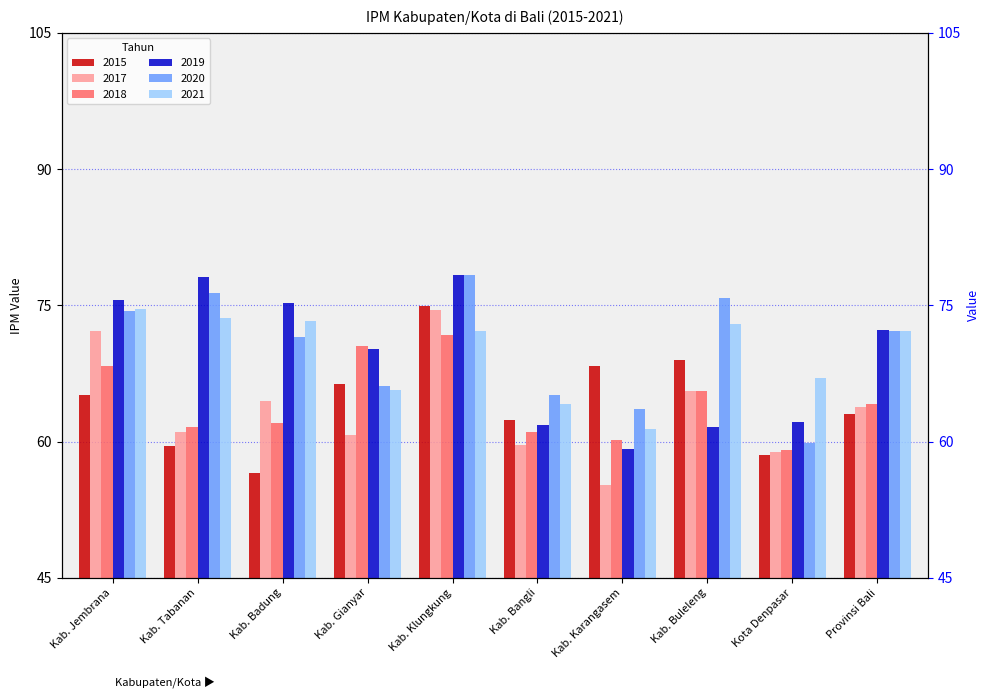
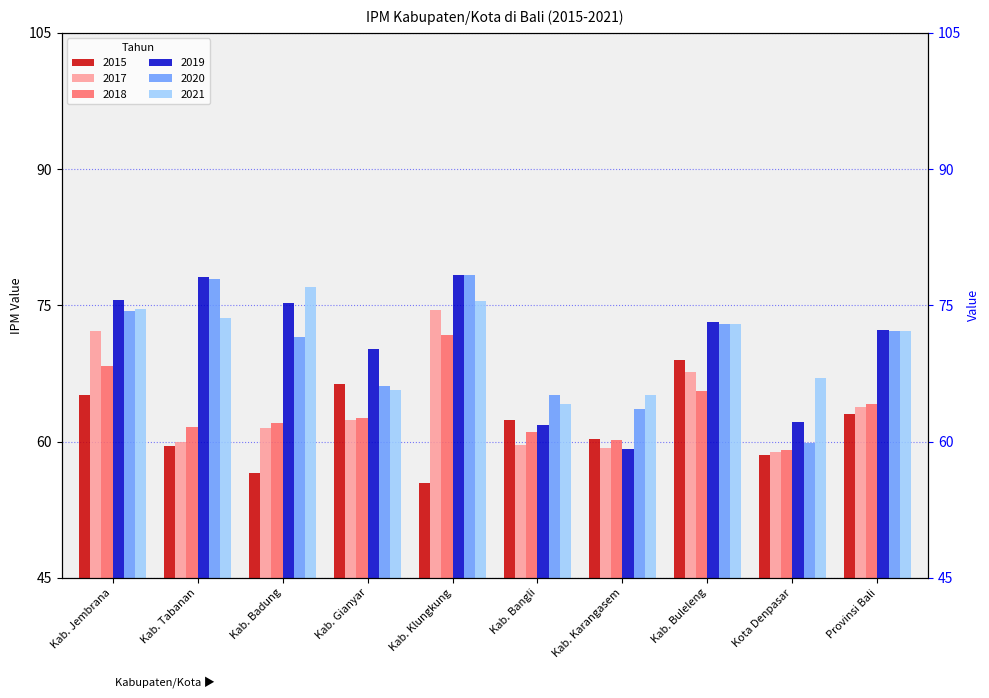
  {
    "2015": {
      "Kab. Jembrana": 65,
      "Kab. Tabanan": 60,
      "Kab. Badung": 57,
      "Kab. Gianyar": 66,
-     "Kab. Klungkung": 75,
+     "Kab. Klungkung": 55,
      "Kab. Bangli": 62,
-     "Kab. Karangasem": 68,
+     "Kab. Karangasem": 60,
      "Kab. Buleleng": 69,
      "Kota Denpasar": 59,
      "Provinsi Bali": 63
    },
    "2017": {
      "Kab. Jembrana": 72,
-     "Kab. Tabanan": 61,
-     "Kab. Badung": 64,
-     "Kab. Gianyar": 61,
+     "Kab. Tabanan": 60,
+     "Kab. Badung": 61,
+     "Kab. Gianyar": 62,
      "Kab. Klungkung": 75,
      "Kab. Bangli": 60,
-     "Kab. Karangasem": 55,
-     "Kab. Buleleng": 66,
+     "Kab. Karangasem": 59,
+     "Kab. Buleleng": 68,
      "Kota Denpasar": 59,
      "Provinsi Bali": 64
    },
    "2018": {
      "Kab. Jembrana": 68,
      "Kab. Tabanan": 62,
      "Kab. Badung": 62,
-     "Kab. Gianyar": 70,
+     "Kab. Gianyar": 63,
      "Kab. Klungkung": 72,
      "Kab. Bangli": 61,
      "Kab. Karangasem": 60,
      "Kab. Buleleng": 66,
      "Kota Denpasar": 59,
      "Provinsi Bali": 64
    },
    "2019": {
      "Kab. Jembrana": 76,
      "Kab. Tabanan": 78,
      "Kab. Badung": 75,
      "Kab. Gianyar": 70,
      "Kab. Klungkung": 78,
      "Kab. Bangli": 62,
      "Kab. Karangasem": 59,
-     "Kab. Buleleng": 62,
+     "Kab. Buleleng": 73,
      "Kota Denpasar": 62,
      "Provinsi Bali": 72
    },
    "2020": {
      "Kab. Jembrana": 74,
-     "Kab. Tabanan": 76,
+     "Kab. Tabanan": 78,
      "Kab. Badung": 72,
      "Kab. Gianyar": 66,
      "Kab. Klungkung": 78,
      "Kab. Bangli": 65,
      "Kab. Karangasem": 64,
-     "Kab. Buleleng": 76,
+     "Kab. Buleleng": 73,
      "Kota Denpasar": 60,
      "Provinsi Bali": 72
    },
    "2021": {
      "Kab. Jembrana": 75,
      "Kab. Tabanan": 74,
-     "Kab. Badung": 73,
+     "Kab. Badung": 77,
      "Kab. Gianyar": 66,
-     "Kab. Klungkung": 72,
+     "Kab. Klungkung": 76,
      "Kab. Bangli": 64,
-     "Kab. Karangasem": 61,
+     "Kab. Karangasem": 65,
      "Kab. Buleleng": 73,
      "Kota Denpasar": 67,
      "Provinsi Bali": 72
    }
  }
